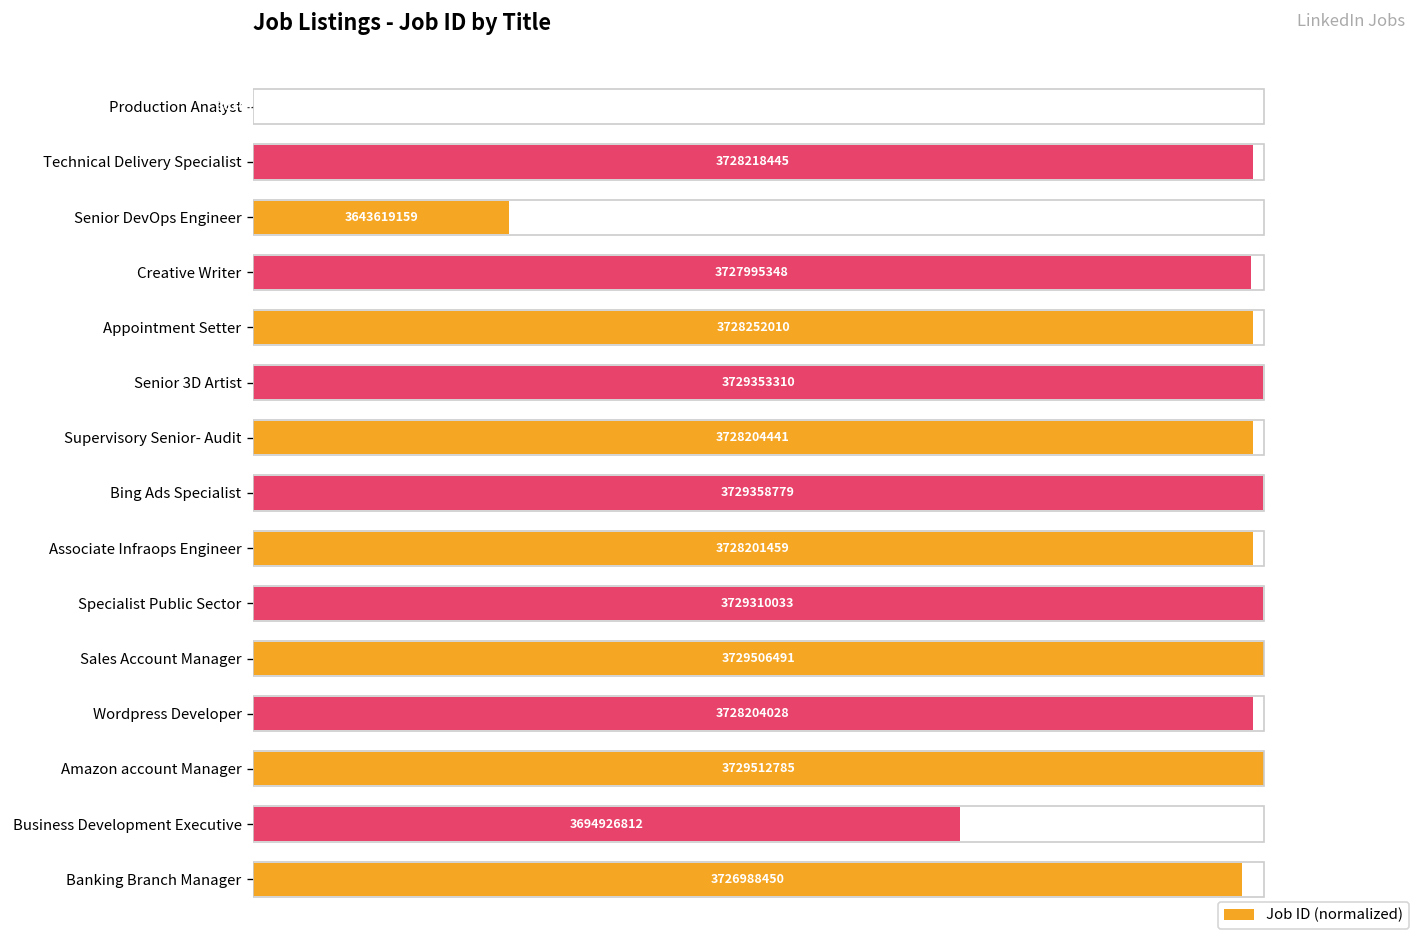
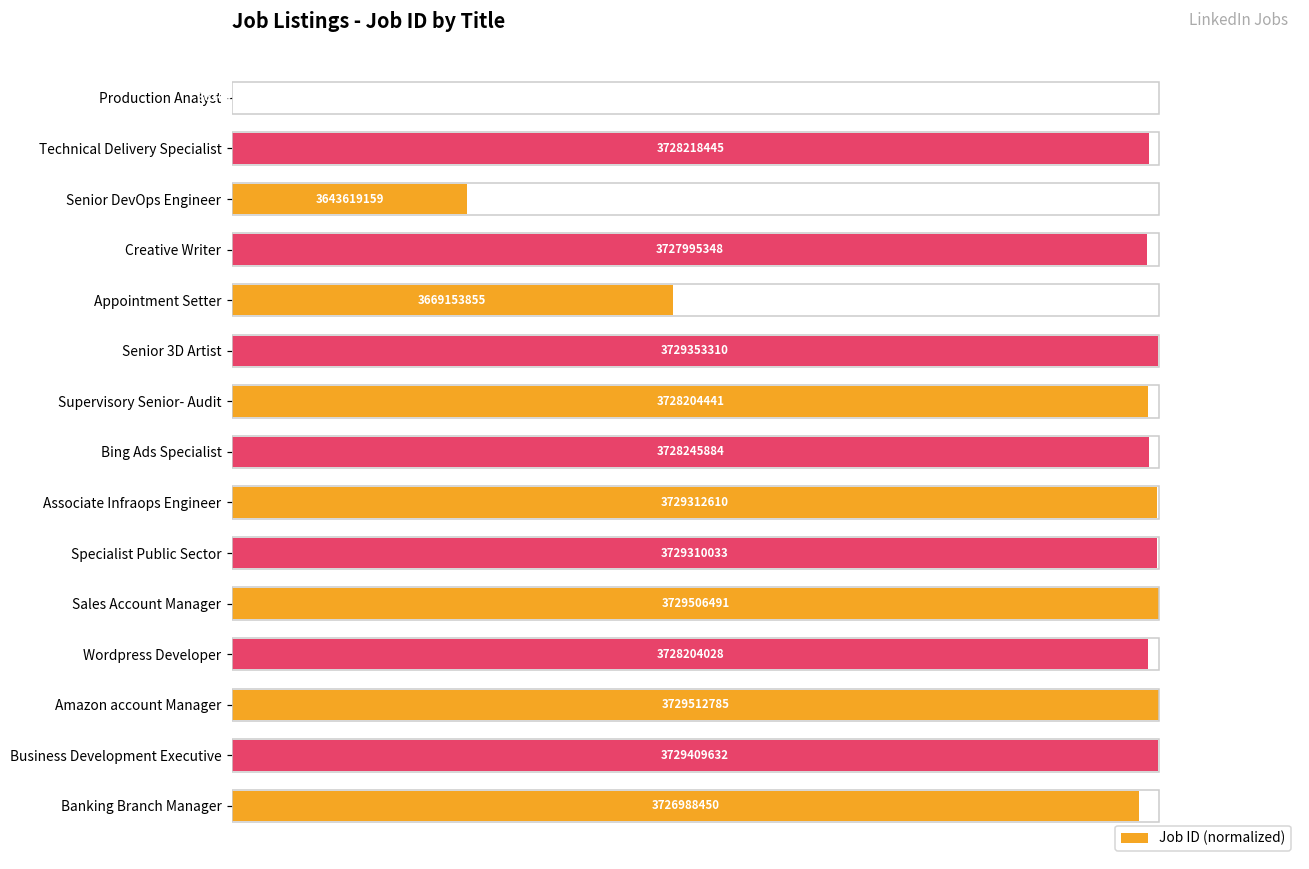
  {
-   "Appointment Setter": 3728252010,
-   "Bing Ads Specialist": 3729358779,
-   "Associate Infraops Engineer": 3728201459,
-   "Business Development Executive": 3694926812
+   "Appointment Setter": 3669153855,
+   "Bing Ads Specialist": 3728245884,
+   "Associate Infraops Engineer": 3729312610,
+   "Business Development Executive": 3729409632
  }
